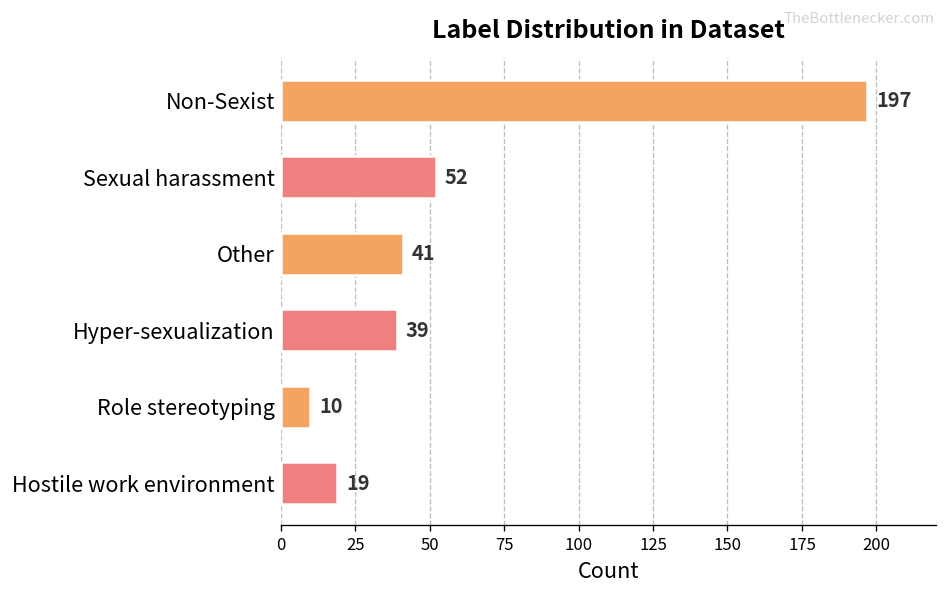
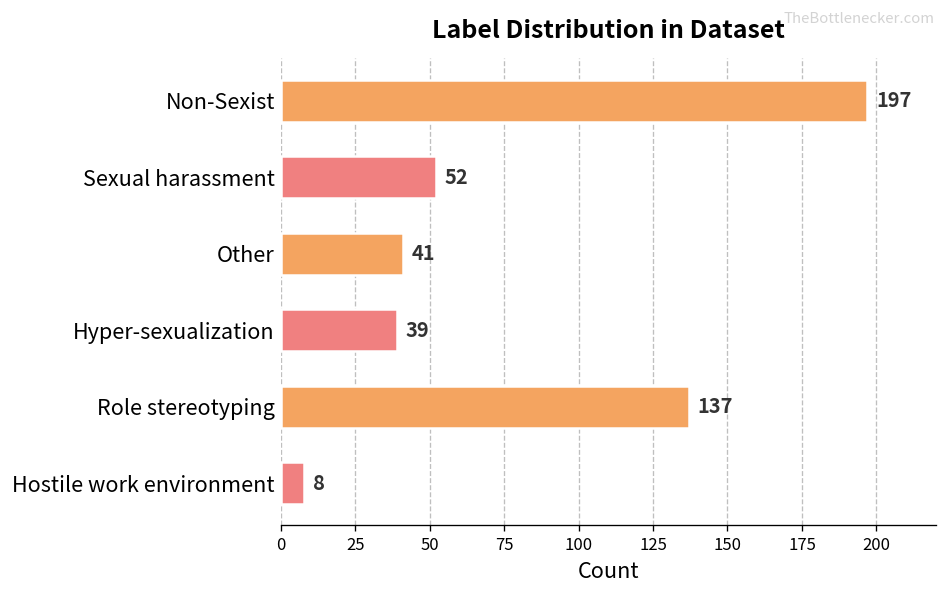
  {
    "Non-Sexist": 197,
    "Sexual harassment": 52,
    "Other": 41,
    "Hyper-sexualization": 39,
-   "Role stereotyping": 10,
-   "Hostile work environment": 19
+   "Role stereotyping": 137,
+   "Hostile work environment": 8
  }
